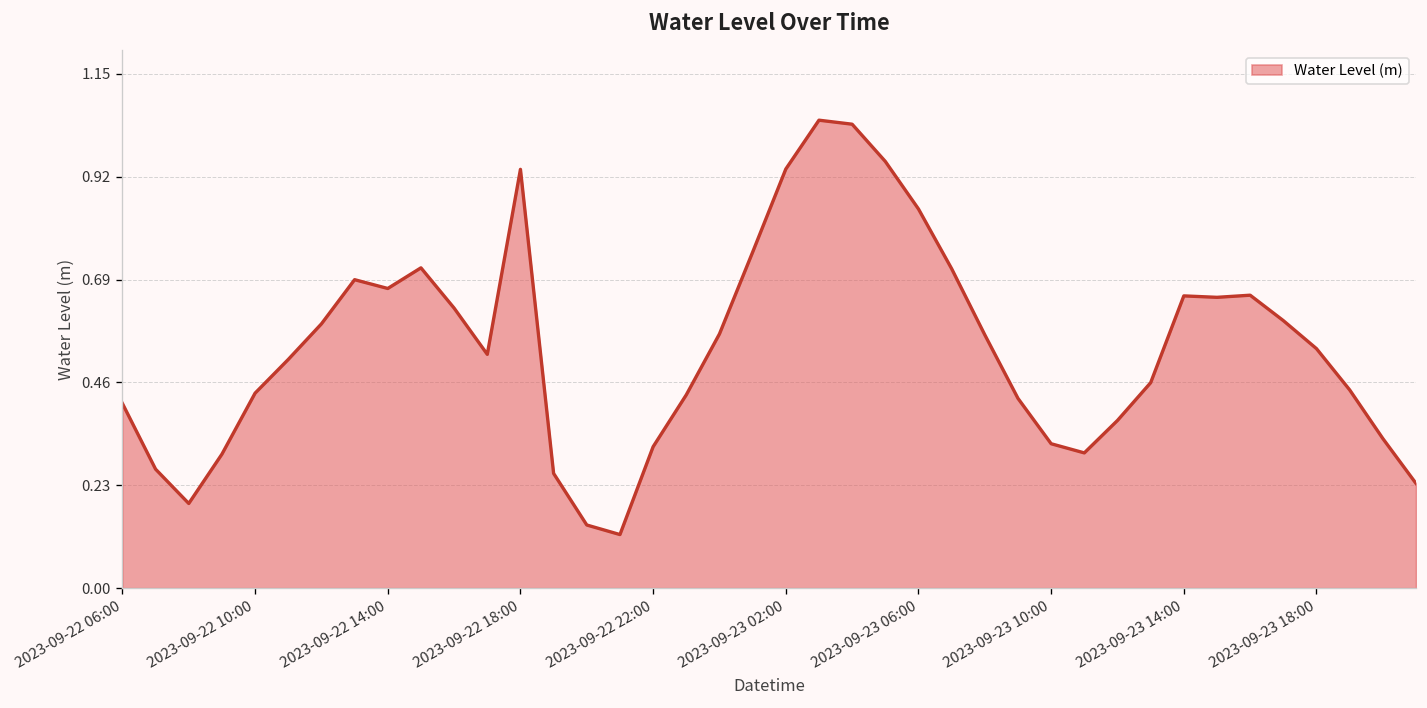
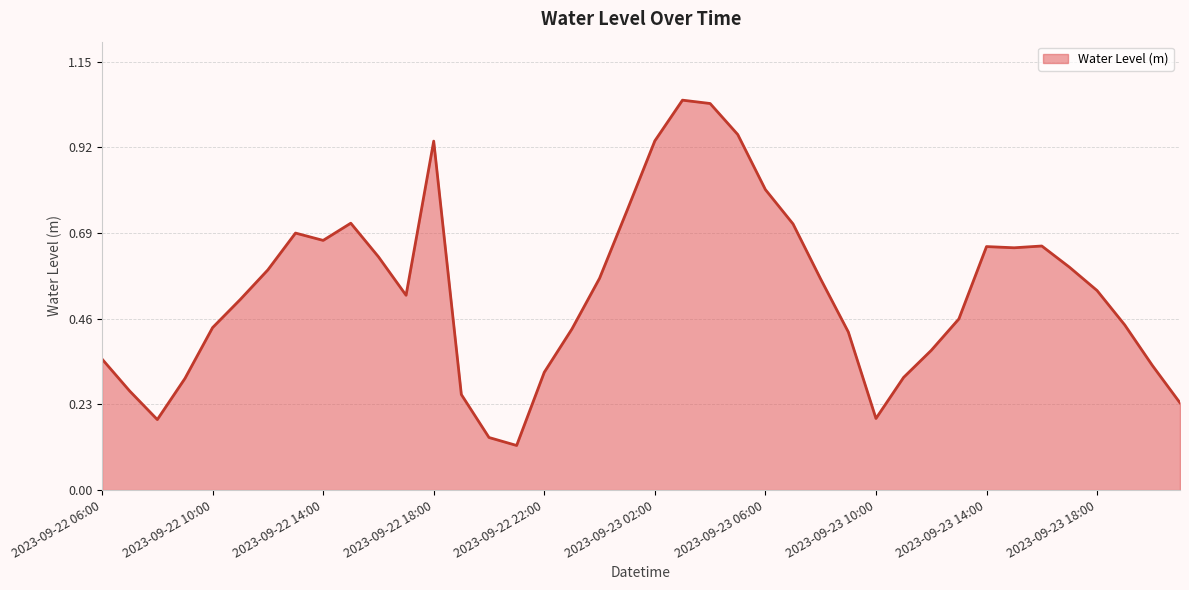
  {
-   "2023-09-22 06:00": 0.41,
+   "2023-09-22 06:00": 0.35,
    "2023-09-22 10:00": 0.44,
    "2023-09-22 14:00": 0.67,
    "2023-09-22 18:00": 0.94,
    "2023-09-22 22:00": 0.32,
    "2023-09-23 02:00": 0.94,
-   "2023-09-23 06:00": 0.85,
-   "2023-09-23 10:00": 0.32,
+   "2023-09-23 06:00": 0.81,
+   "2023-09-23 10:00": 0.19,
    "2023-09-23 14:00": 0.65,
    "2023-09-23 18:00": 0.54
  }
